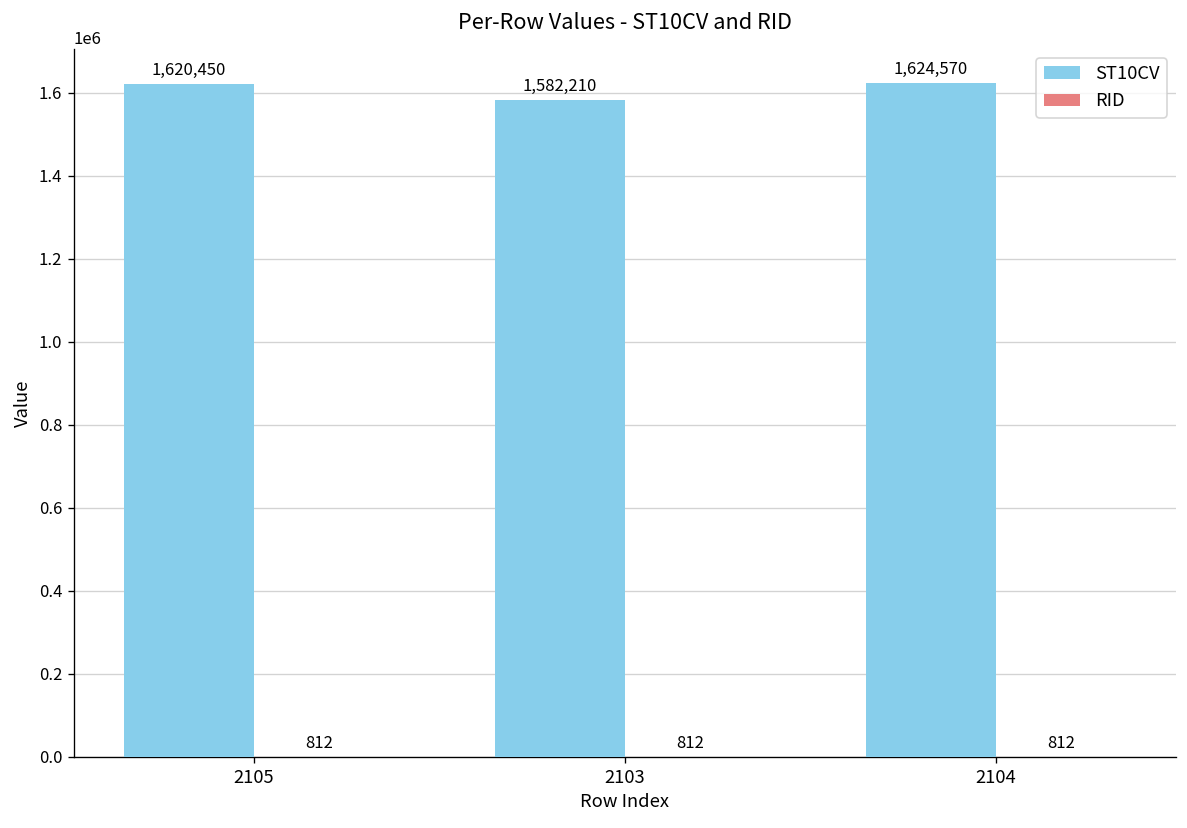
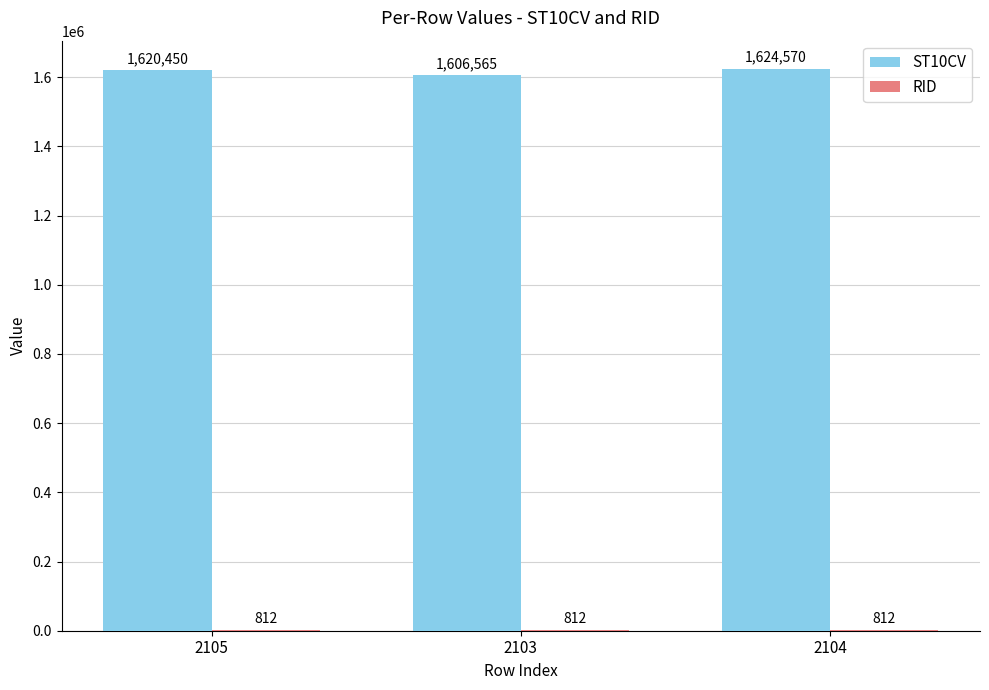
  {
    "ST10CV": {
      "2105": "1,620,450",
-     "2103": "1,582,210",
+     "2103": "1,606,565",
      "2104": "1,624,570"
    },
    "RID": {
      "2105": "812",
      "2103": "812",
      "2104": "812"
    }
  }
